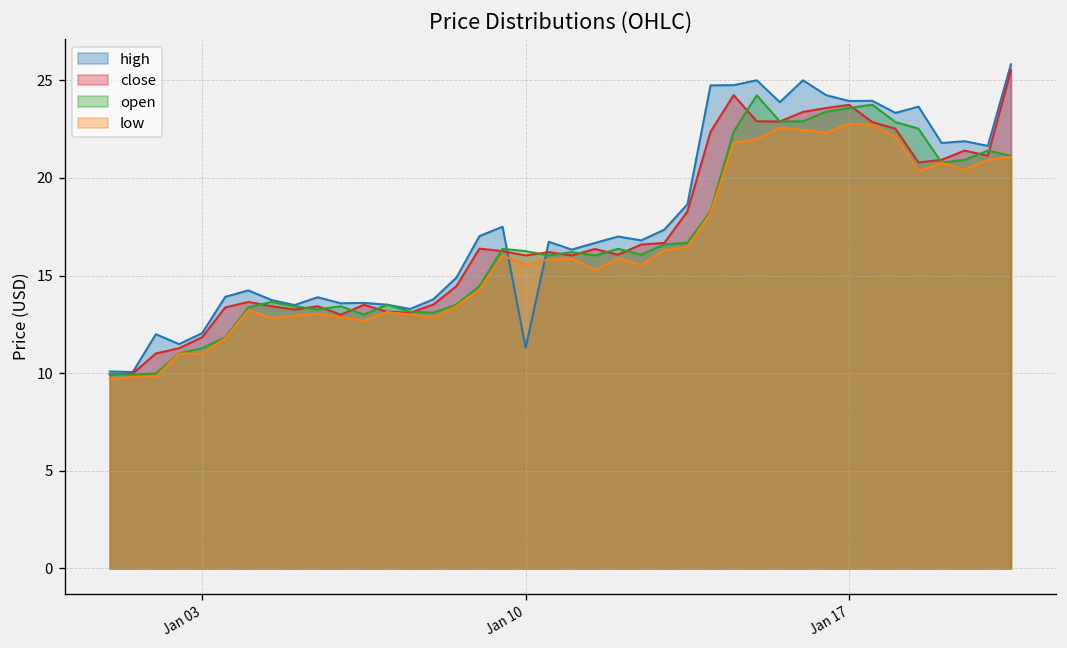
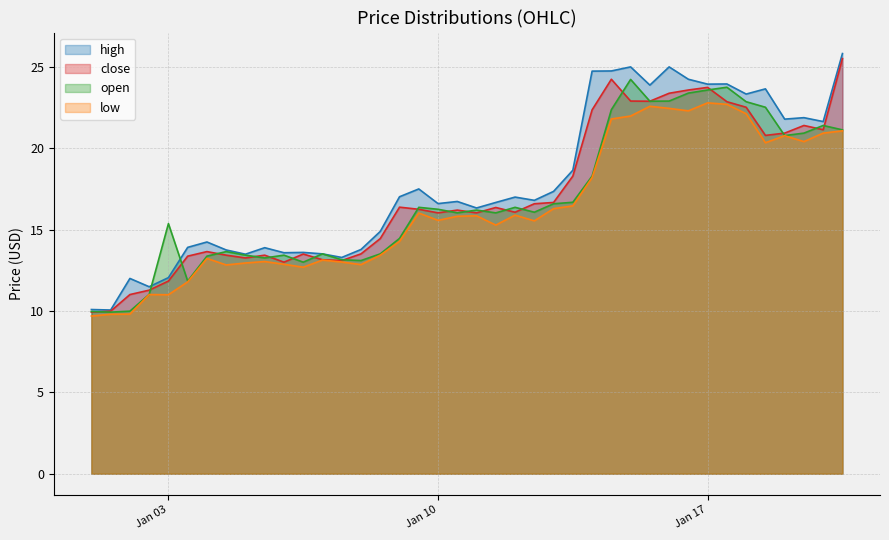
  {
    "high": {
      "Jan 03": 12.1,
-     "Jan 10": 11.3,
+     "Jan 10": 16.6,
      "Jan 17": 23.9
    },
    "open": {
-     "Jan 03": 11.3,
+     "Jan 03": 15.4,
      "Jan 10": 16.3,
      "Jan 17": 23.6
    }
  }
